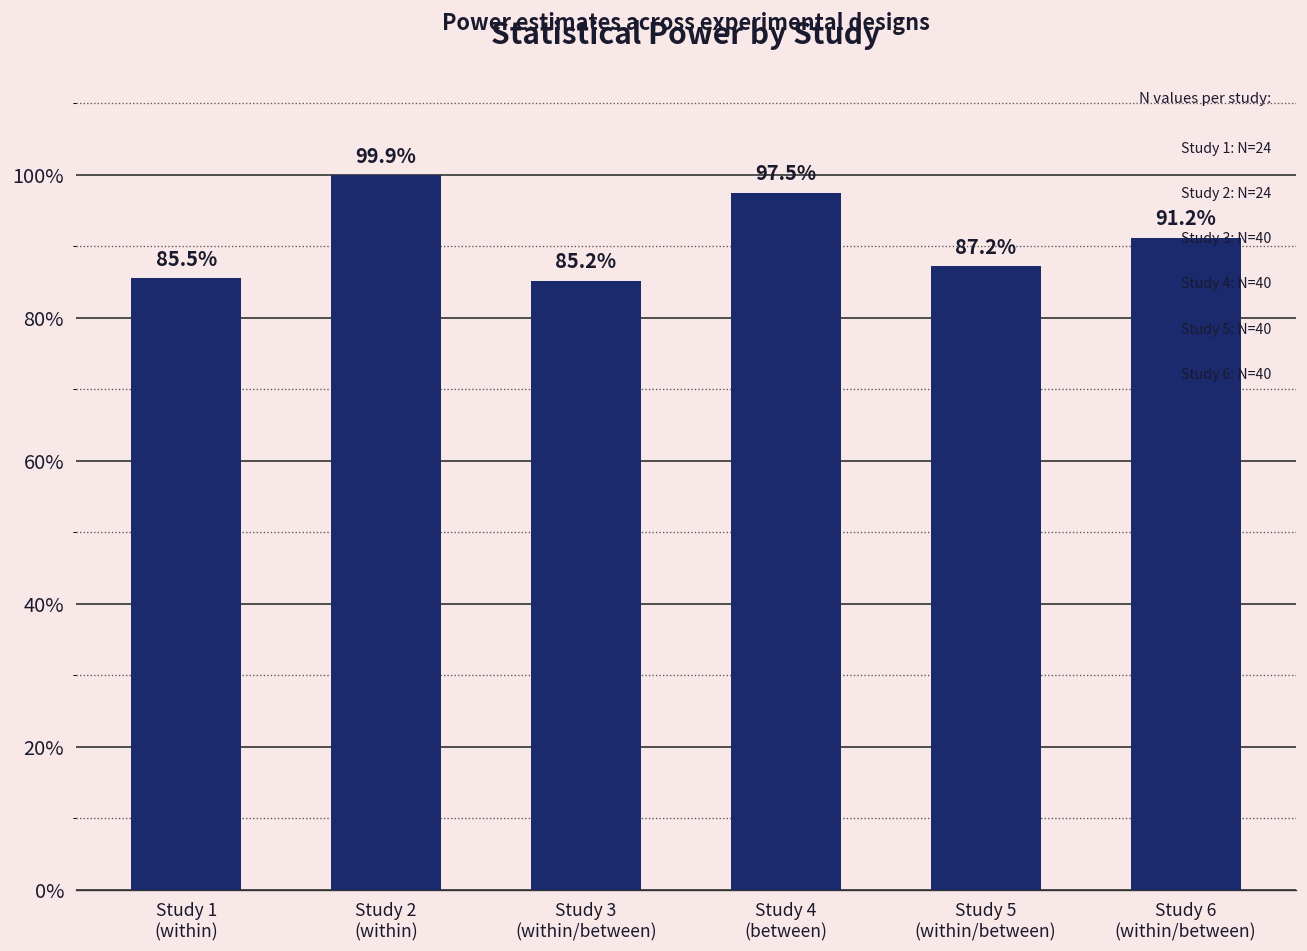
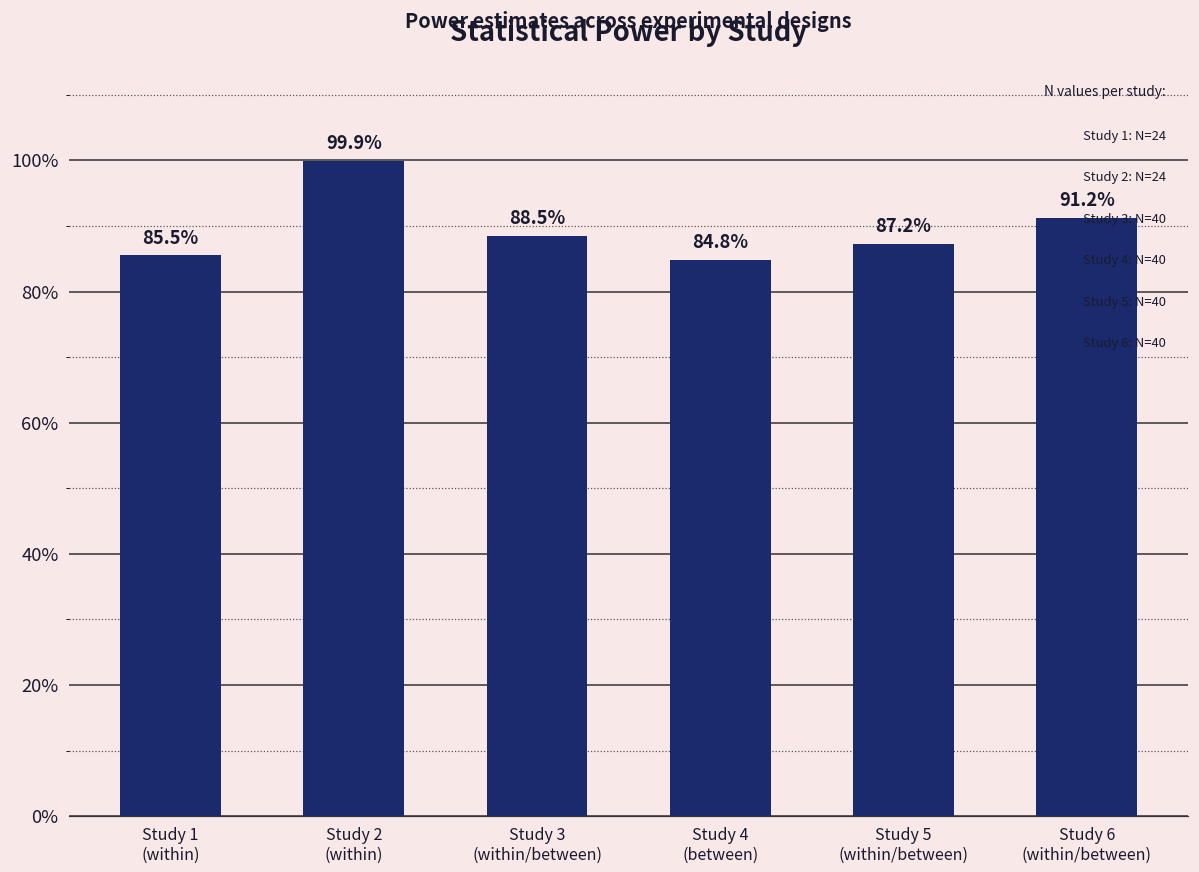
  {
    "Study 1 (within)": "85.5%",
    "Study 2 (within)": "99.9%",
-   "Study 3 (within/between)": "85.2%",
-   "Study 4 (between)": "97.5%",
+   "Study 3 (within/between)": "88.5%",
+   "Study 4 (between)": "84.8%",
    "Study 5 (within/between)": "87.2%",
    "Study 6 (within/between)": "91.2%"
  }
